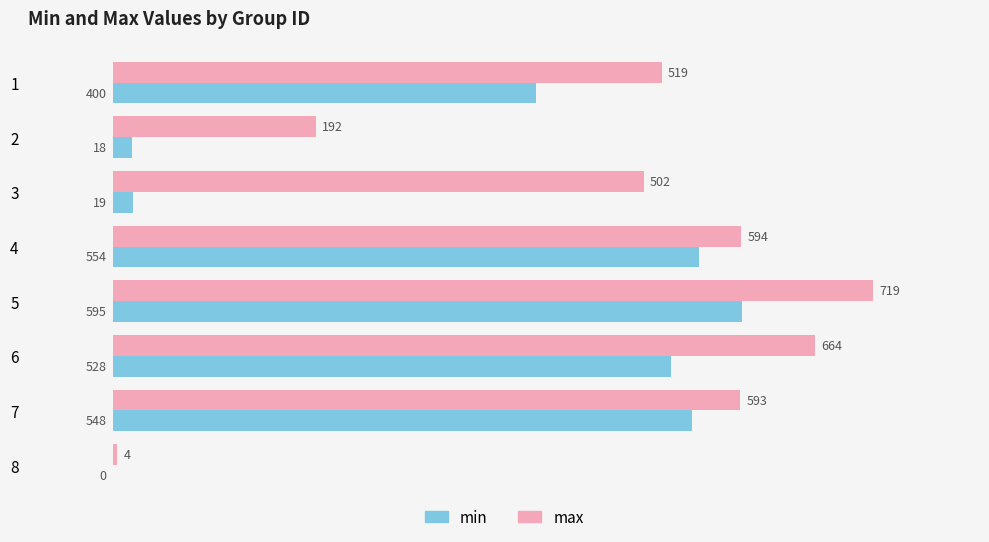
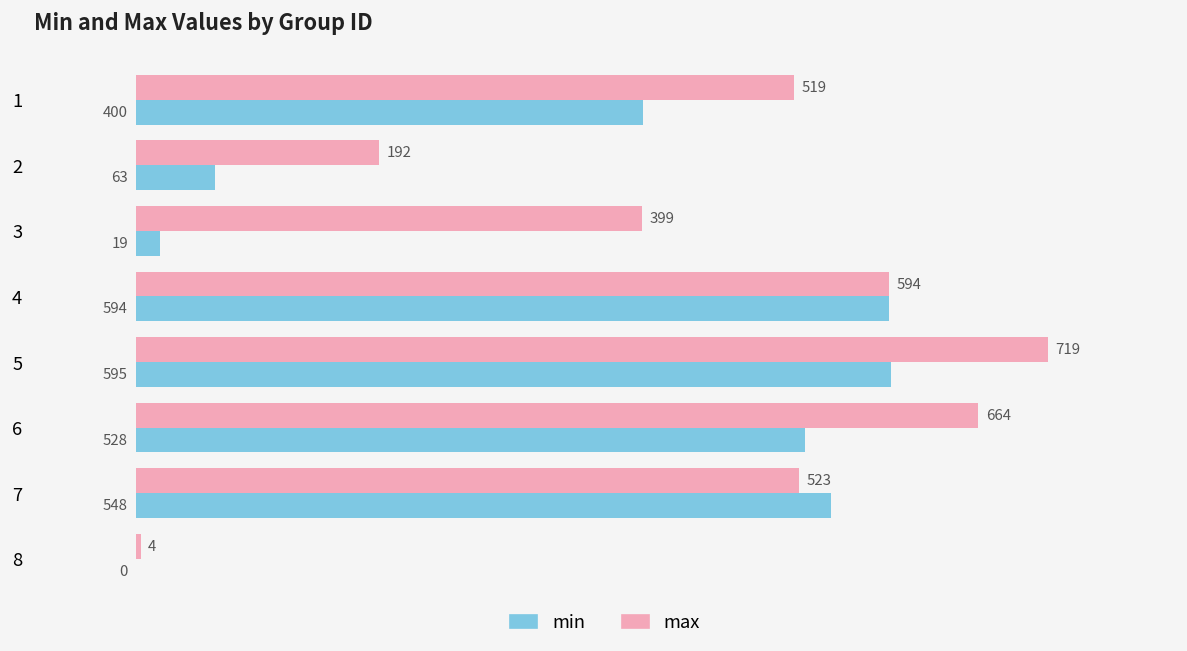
  {
    "min": {
-     "2": 18,
-     "4": 554,
+     "2": 63,
+     "4": 594,
      "8": 0
    },
    "max": {
      "1": 519,
      "2": 192,
-     "3": 502,
+     "3": 399,
      "4": 594,
      "5": 719,
      "6": 664,
-     "7": 593,
+     "7": 523,
      "8": 4
    }
  }
